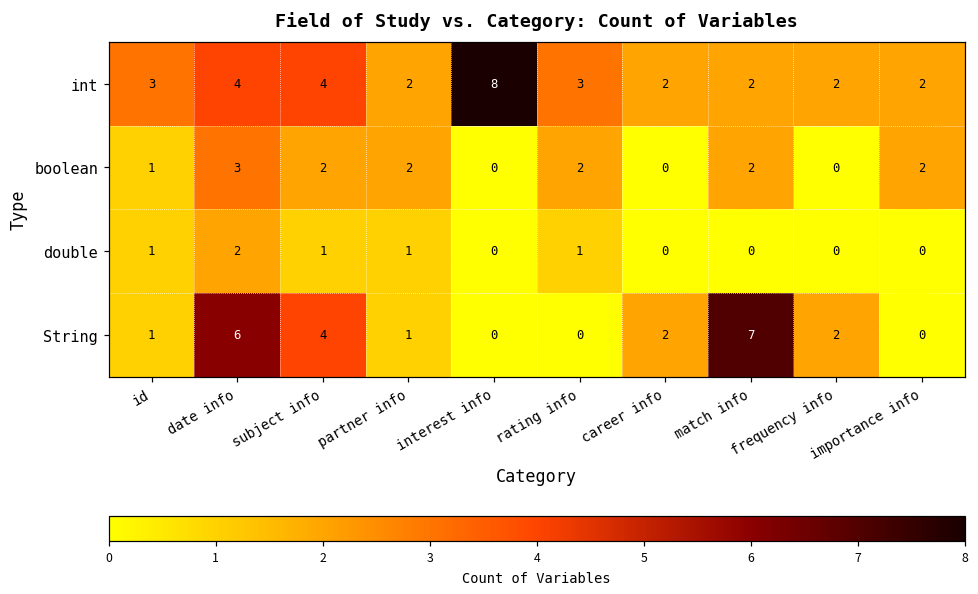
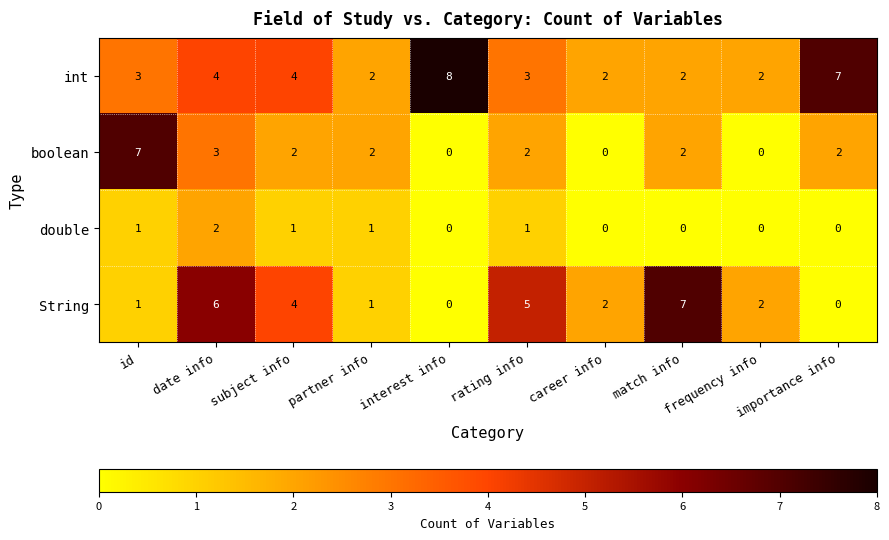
  {
    "int": {
      "id": 3,
      "date info": 4,
      "subject info": 4,
      "partner info": 2,
      "interest info": 8,
      "rating info": 3,
      "career info": 2,
      "match info": 2,
      "frequency info": 2,
-     "importance info": 2
+     "importance info": 7
    },
    "boolean": {
-     "id": 1,
+     "id": 7,
      "date info": 3,
      "subject info": 2,
      "partner info": 2,
      "interest info": 0,
      "rating info": 2,
      "career info": 0,
      "match info": 2,
      "frequency info": 0,
      "importance info": 2
    },
    "double": {
      "id": 1,
      "date info": 2,
      "subject info": 1,
      "partner info": 1,
      "interest info": 0,
      "rating info": 1,
      "career info": 0,
      "match info": 0,
      "frequency info": 0,
      "importance info": 0
    },
    "String": {
      "id": 1,
      "date info": 6,
      "subject info": 4,
      "partner info": 1,
      "interest info": 0,
-     "rating info": 0,
+     "rating info": 5,
      "career info": 2,
      "match info": 7,
      "frequency info": 2,
      "importance info": 0
    }
  }
